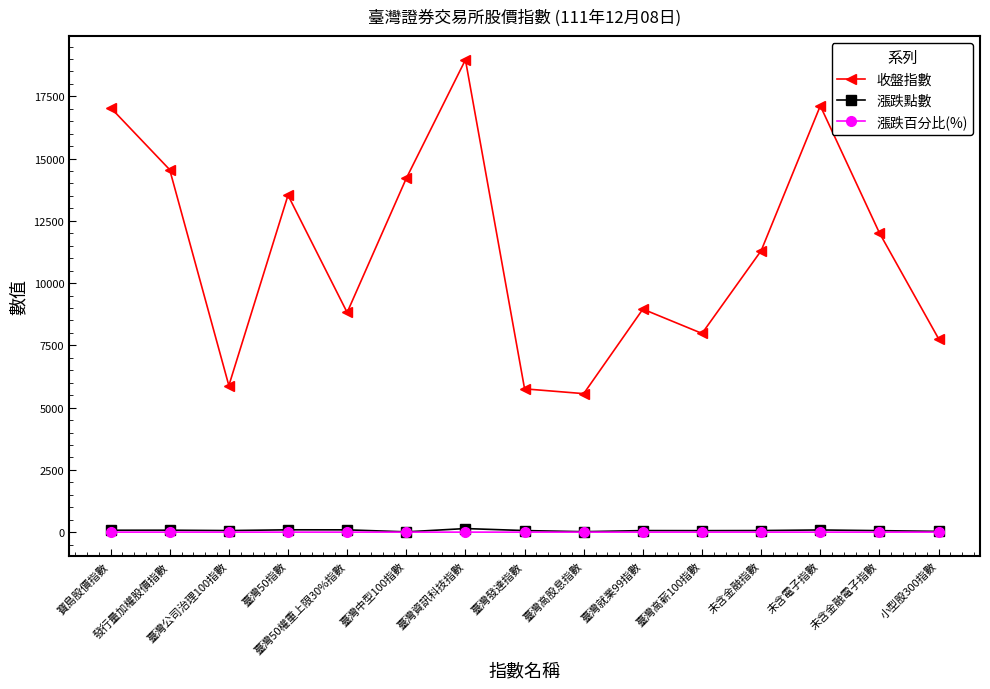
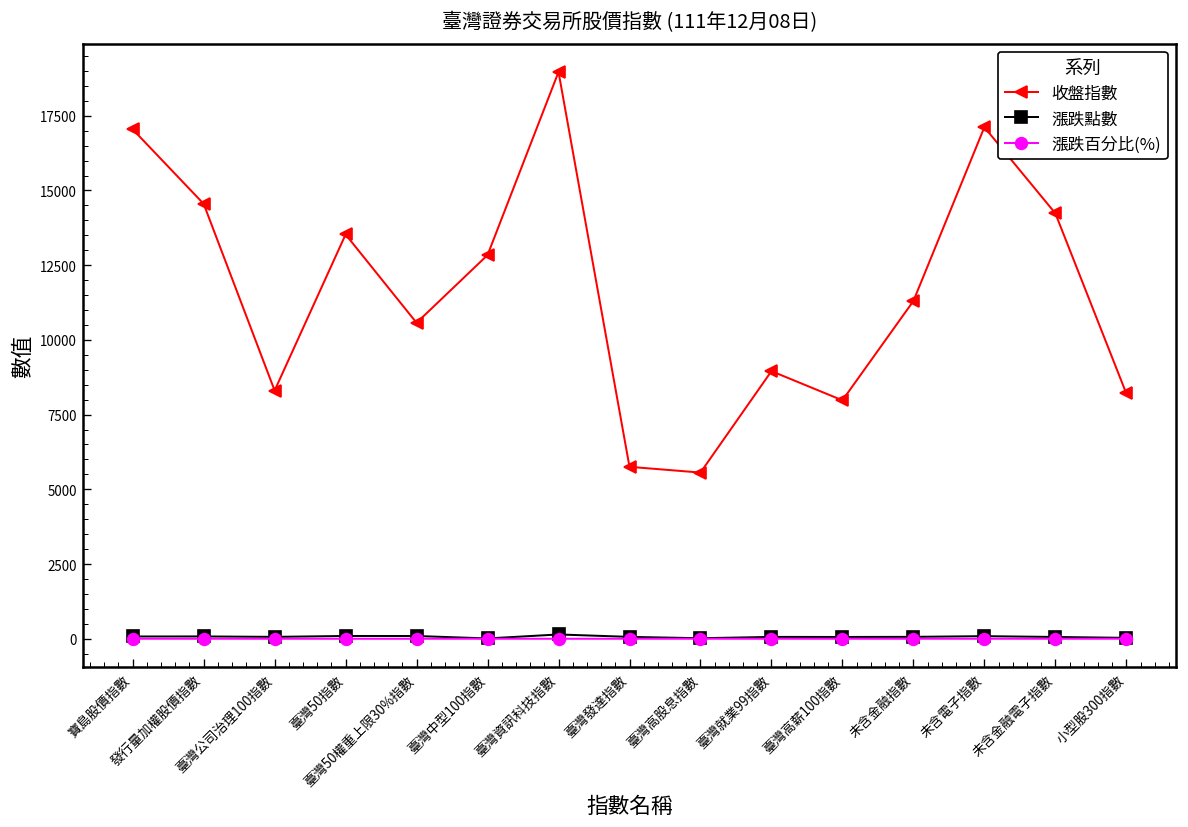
  {
    "收盤指數": {
      "寶島股價指數": 17000,
      "發行量加權股價指數": 14600,
-     "臺灣公司治理100指數": 5900,
+     "臺灣公司治理100指數": 8300,
      "臺灣50指數": 13500,
-     "臺灣50權重上限30%指數": 8800,
-     "臺灣中型100指數": 14200,
+     "臺灣50權重上限30%指數": 10600,
+     "臺灣中型100指數": 12800,
      "臺灣資訊科技指數": 19000,
      "臺灣發達指數": 5800,
      "臺灣高股息指數": 5600,
      "臺灣就業99指數": 9000,
      "臺灣高薪100指數": 8000,
      "未含金融指數": 11300,
      "未含電子指數": 17100,
-     "未含金融電子指數": 12000,
-     "小型股300指數": 7800
+     "未含金融電子指數": 14200,
+     "小型股300指數": 8200
    },
    "漲跌點數": {
      "臺灣資訊科技指數": 100
    },
    "漲跌百分比(%)": {
      "臺灣資訊科技指數": 0
    }
  }
